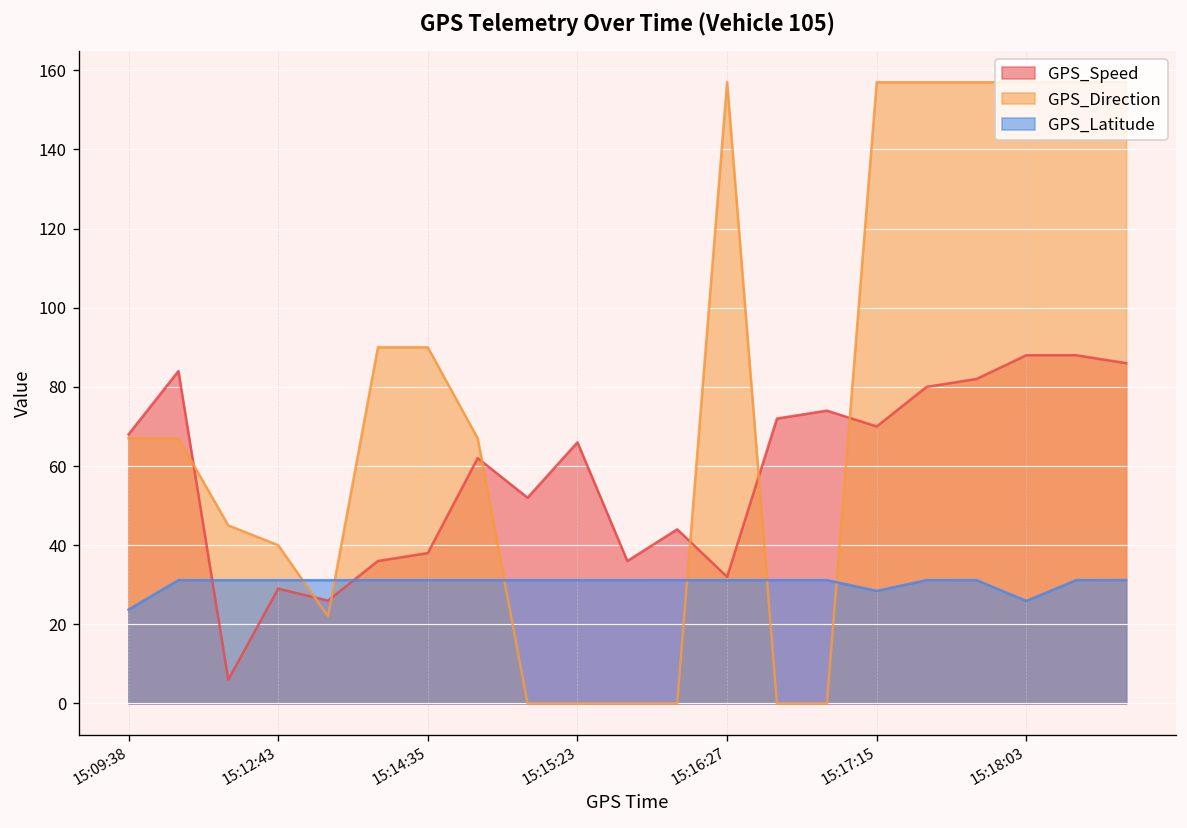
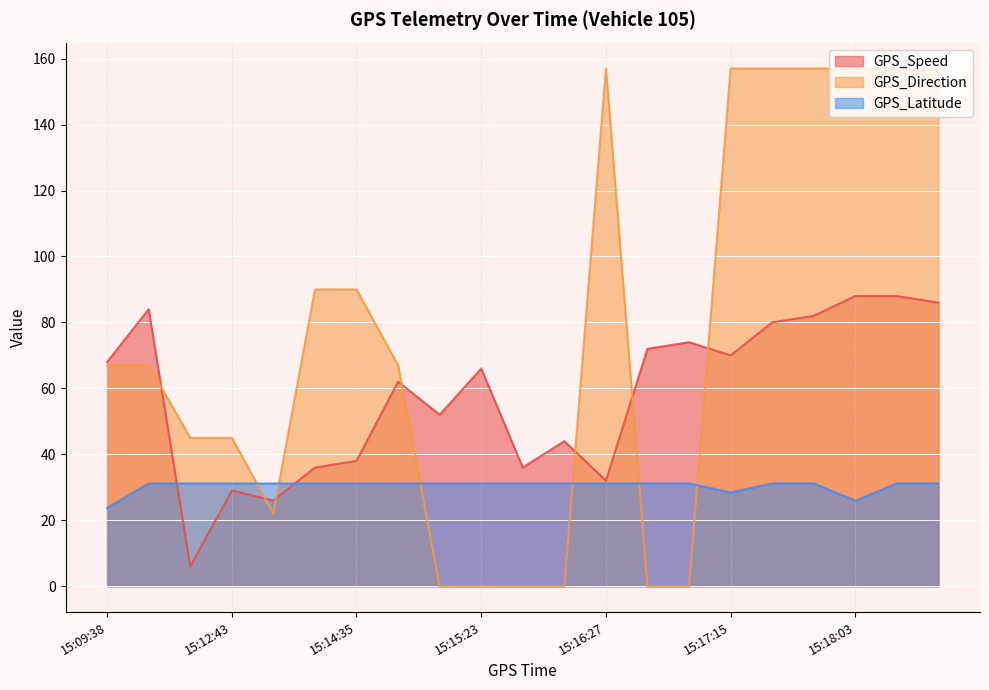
  {
    "GPS_Speed": {
      "15:09:38": 68,
      "15:12:43": 29,
      "15:14:35": 38,
      "15:15:23": 66,
      "15:16:27": 32,
      "15:17:15": 70,
      "15:18:03": 88
    },
    "GPS_Direction": {
      "15:09:38": 67,
-     "15:12:43": 40,
+     "15:12:43": 45,
      "15:14:35": 90,
      "15:15:23": 0,
      "15:16:27": 157,
      "15:17:15": 157
    },
    "GPS_Latitude": {
      "15:09:38": 24,
      "15:12:43": 31,
      "15:14:35": 31,
      "15:15:23": 31,
      "15:16:27": 31,
      "15:17:15": 28,
      "15:18:03": 26
    }
  }
